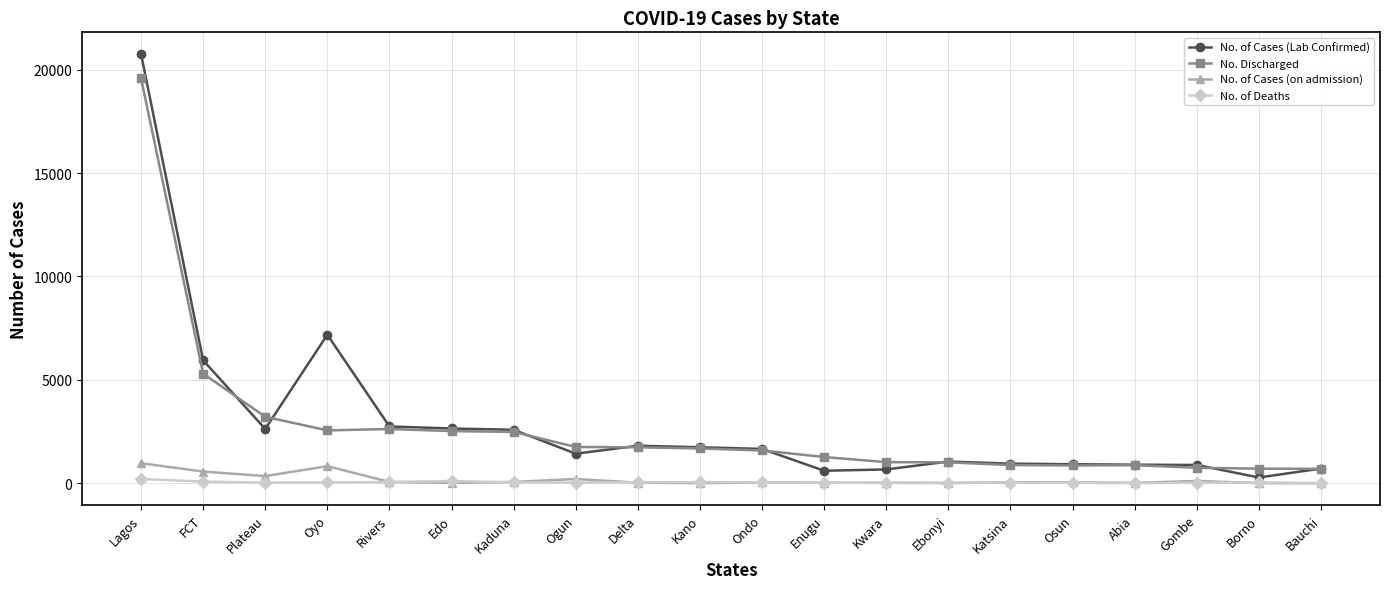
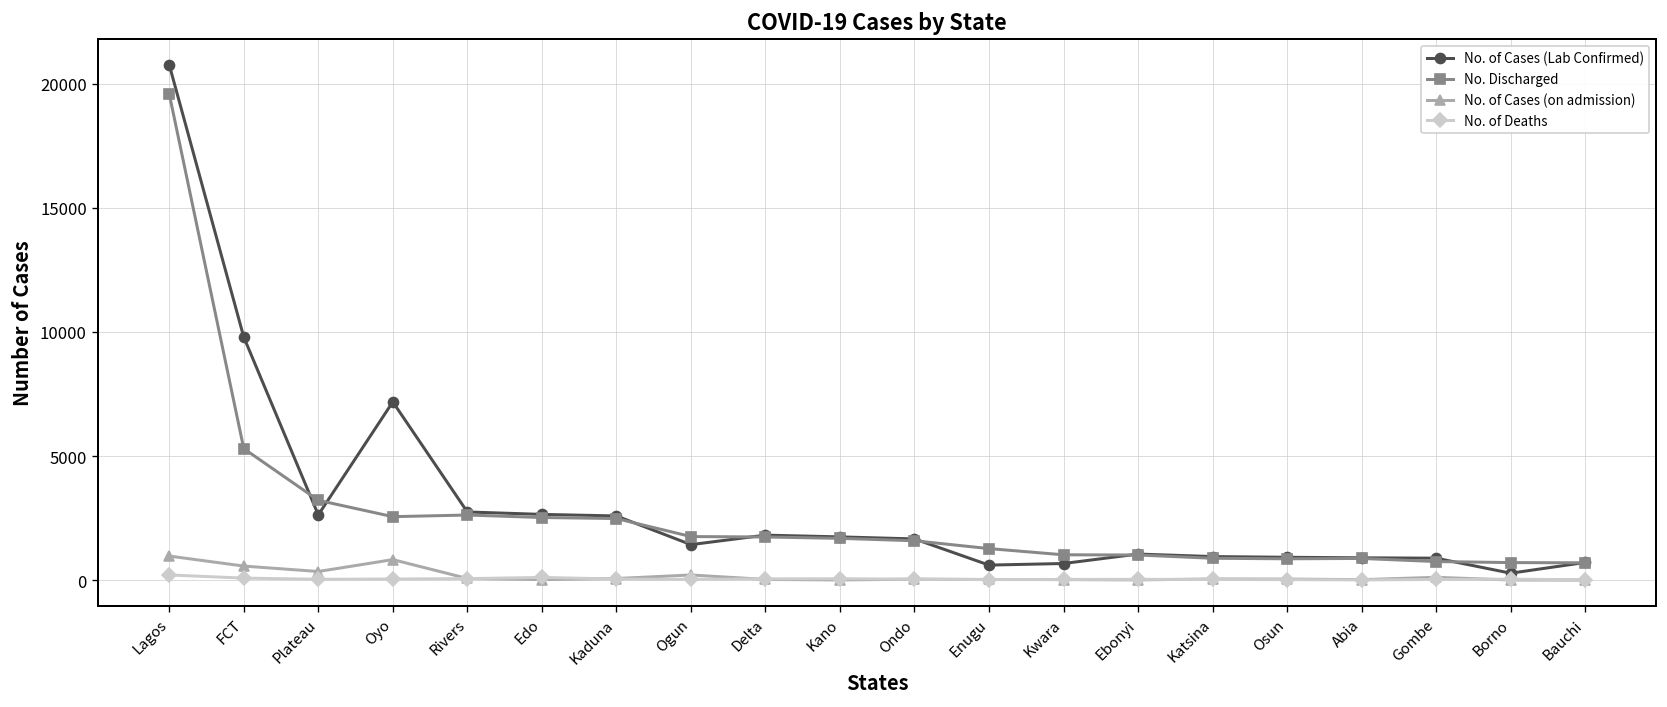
  {
    "No. of Cases (Lab Confirmed)": {
      "Lagos": 20800,
-     "FCT": 5900,
+     "FCT": 9800,
      "Plateau": 2600,
      "Oyo": 7200,
      "Edo": 2600,
      "Ogun": 1400,
      "Enugu": 600,
      "Kwara": 700,
      "Gombe": 900,
      "Borno": 300
    }
  }
